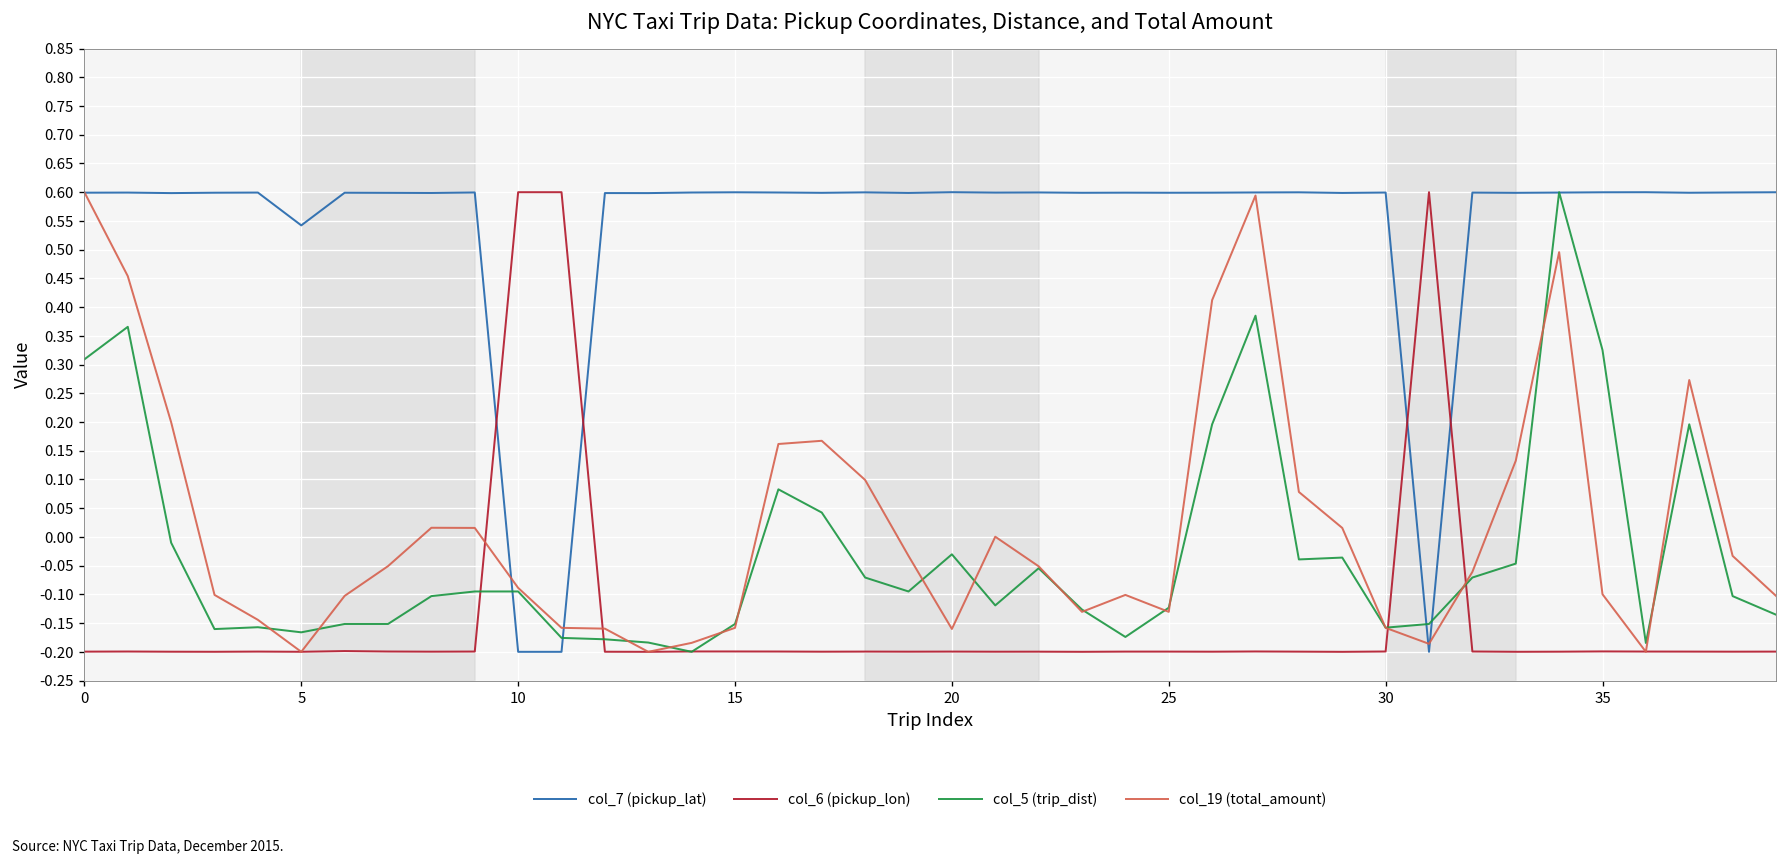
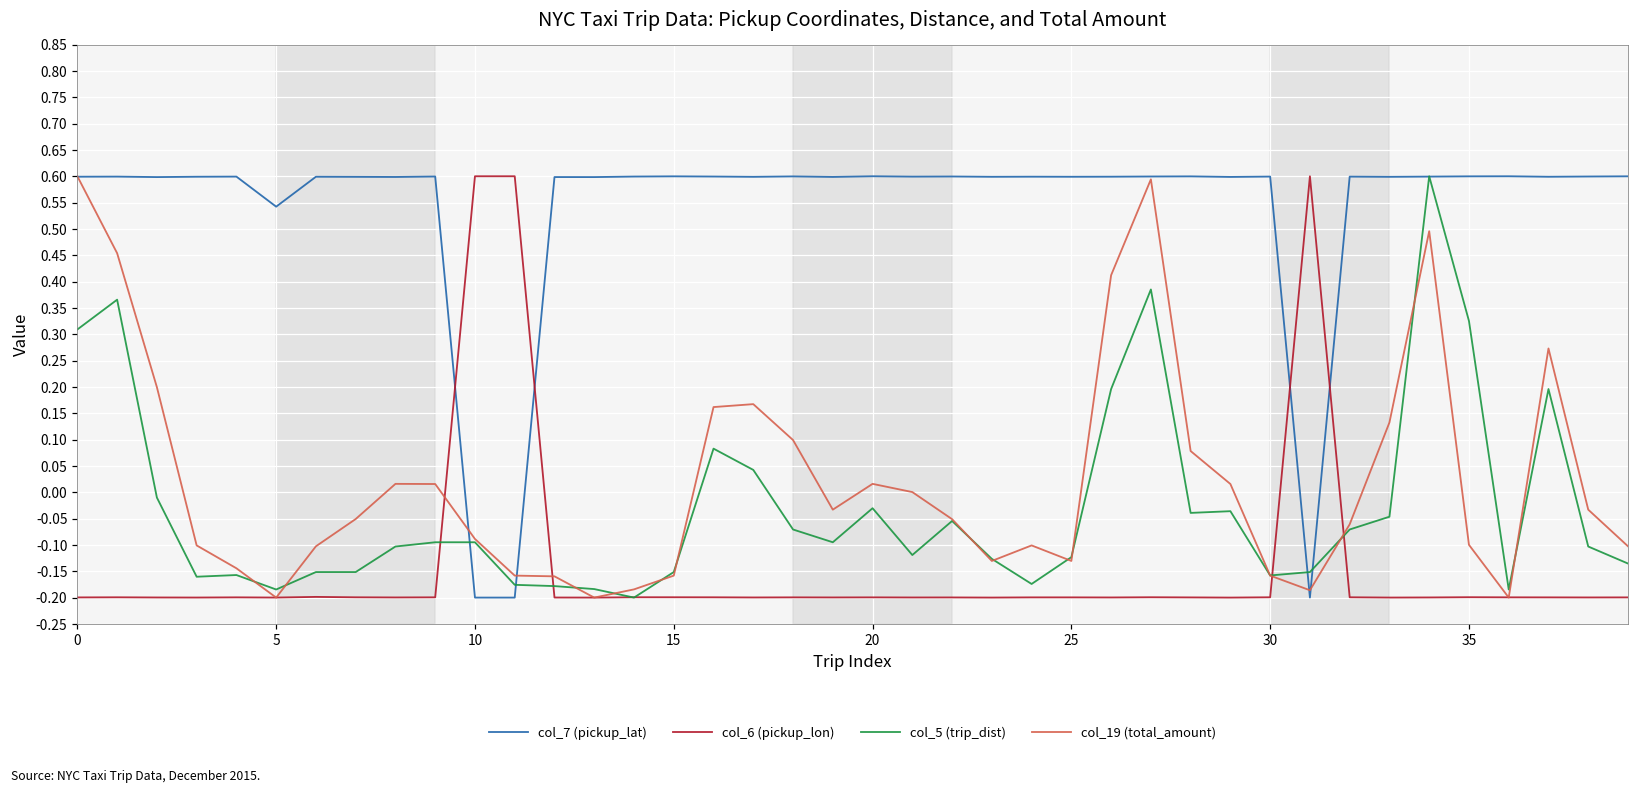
  {
    "col_7 (pickup_lat)": {
      "5": 0.54,
      "10": -0.20,
      "15": 0.60,
      "20": 0.60,
      "25": 0.60,
      "30": 0.60,
      "35": 0.60
    },
    "col_6 (pickup_lon)": {
      "0": -0.20,
      "10": 0.60,
      "15": -0.20,
      "20": -0.20,
      "25": -0.20,
      "30": -0.20,
      "35": -0.20
    },
    "col_5 (trip_dist)": {
      "0": 0.31,
-     "5": -0.17,
+     "5": -0.18,
      "10": -0.09,
      "15": -0.15,
      "20": -0.03,
      "25": -0.12,
      "35": 0.33
    },
    "col_19 (total_amount)": {
      "10": -0.09,
      "15": -0.16,
-     "20": -0.16,
+     "20": 0.02,
      "25": -0.13,
      "35": -0.10
    }
  }
